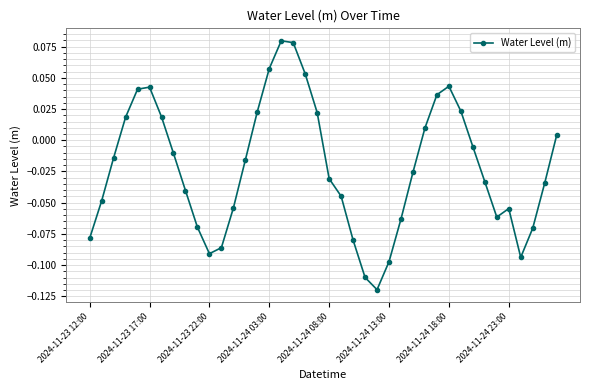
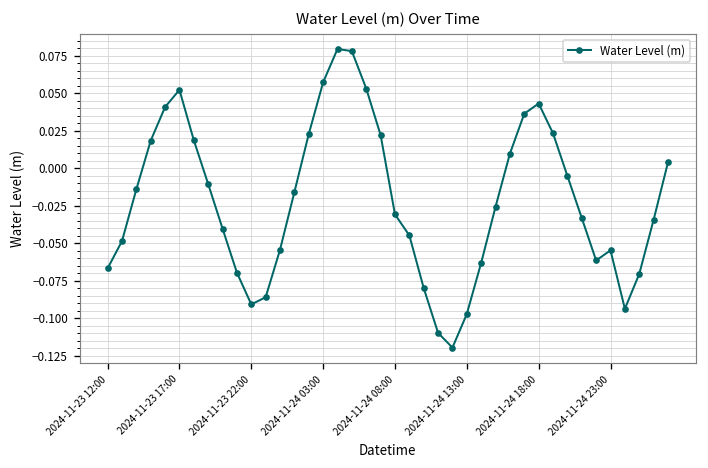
  {
-   "2024-11-23 12:00": -0.079,
-   "2024-11-23 17:00": 0.043,
+   "2024-11-23 12:00": -0.067,
+   "2024-11-23 17:00": 0.052,
    "2024-11-23 22:00": -0.091,
    "2024-11-24 03:00": 0.057,
    "2024-11-24 08:00": -0.031,
    "2024-11-24 13:00": -0.097,
    "2024-11-24 18:00": 0.043,
    "2024-11-24 23:00": -0.055
  }
